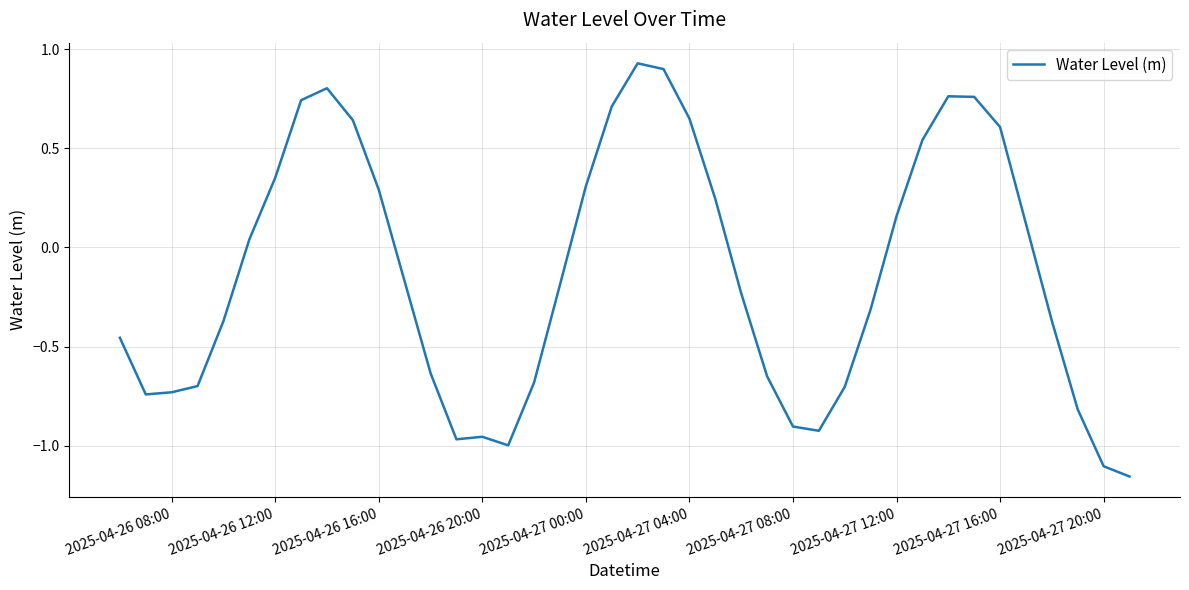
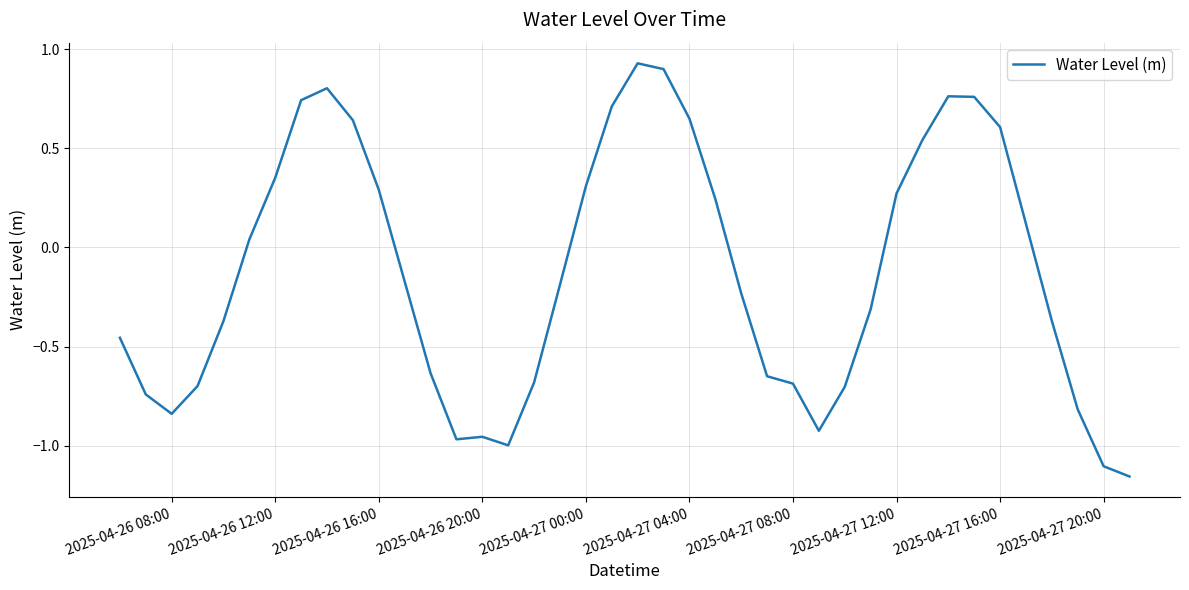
  {
-   "2025-04-26 08:00": -0.73,
+   "2025-04-26 08:00": -0.84,
    "2025-04-26 12:00": 0.35,
    "2025-04-26 16:00": 0.29,
    "2025-04-26 20:00": -0.96,
    "2025-04-27 00:00": 0.31,
    "2025-04-27 04:00": 0.65,
-   "2025-04-27 08:00": -0.90,
-   "2025-04-27 12:00": 0.16,
+   "2025-04-27 08:00": -0.69,
+   "2025-04-27 12:00": 0.27,
    "2025-04-27 16:00": 0.61,
    "2025-04-27 20:00": -1.10
  }
